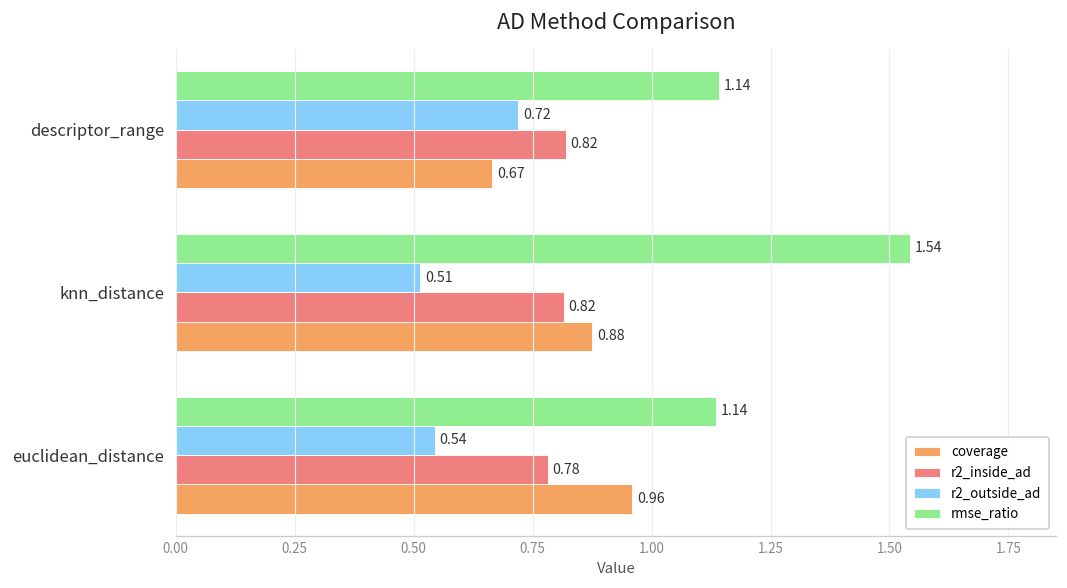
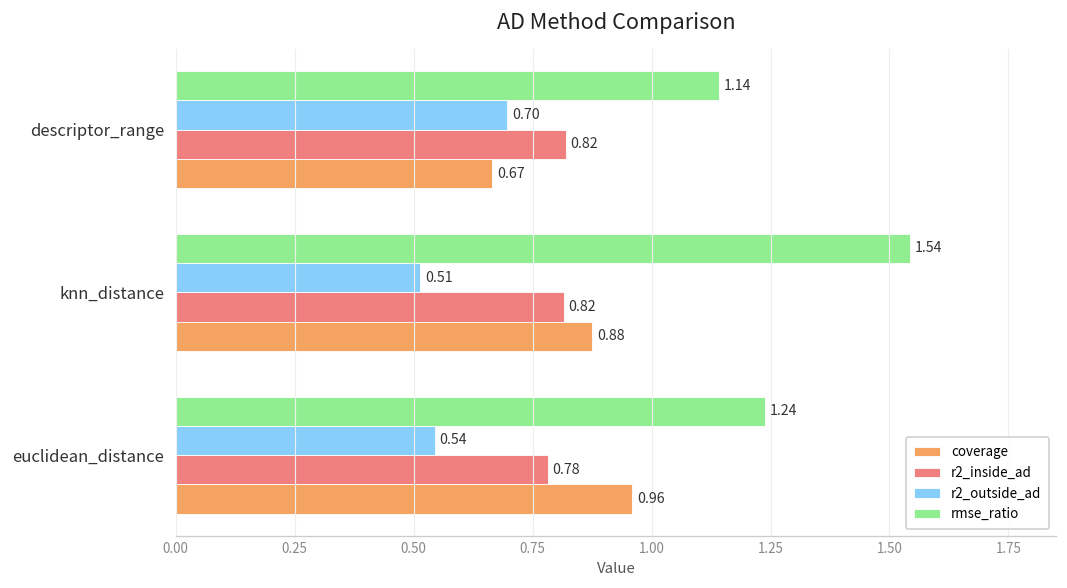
  {
    "r2_outside_ad": {
-     "descriptor_range": 0.72,
+     "descriptor_range": 0.70,
      "knn_distance": 0.51,
      "euclidean_distance": 0.54
    },
    "rmse_ratio": {
      "descriptor_range": 1.14,
      "knn_distance": 1.54,
-     "euclidean_distance": 1.14
+     "euclidean_distance": 1.24
    }
  }
